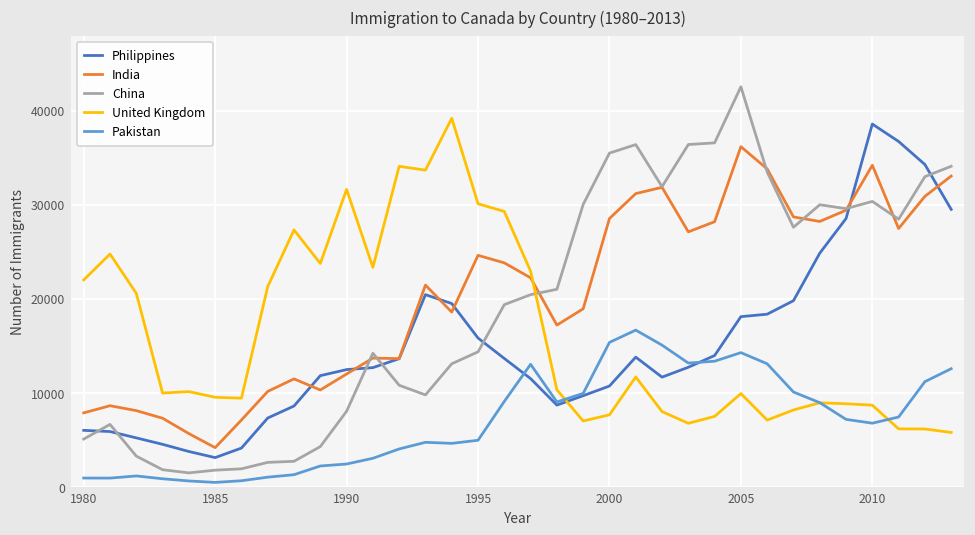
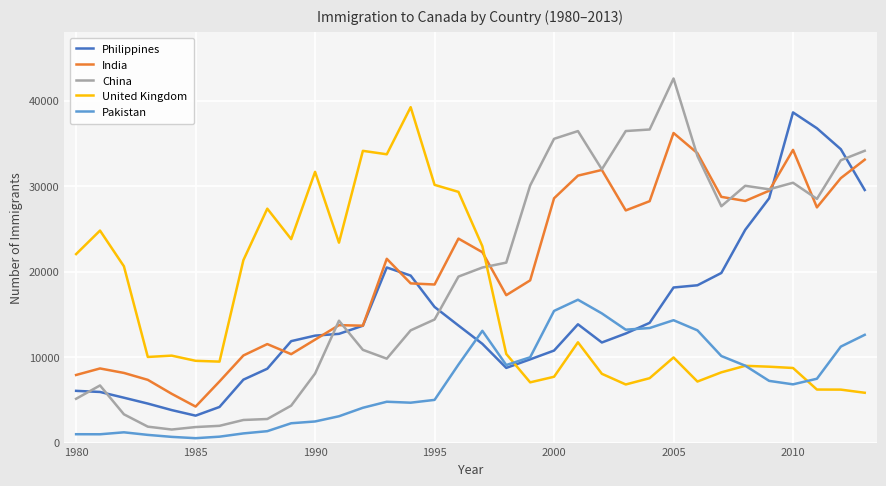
  {
    "India": {
      "1980": 8000,
      "1985": 4000,
      "1990": 12000,
-     "1995": 25000,
+     "1995": 18000,
      "2000": 29000,
      "2005": 36000,
      "2010": 34000
    },
    "China": {
      "1980": 5000,
      "1985": 2000,
      "1990": 8000,
      "1995": 14000,
      "2000": 36000,
      "2005": 43000,
      "2010": 30000
    },
    "United Kingdom": {
      "1980": 22000,
      "1985": 10000,
      "1990": 32000,
      "1995": 30000,
      "2000": 8000,
      "2005": 10000,
      "2010": 9000
    }
  }
